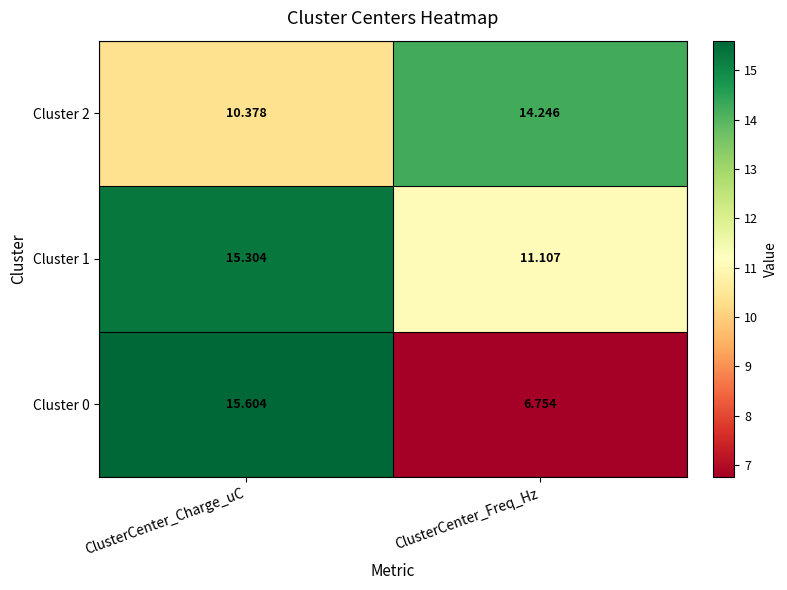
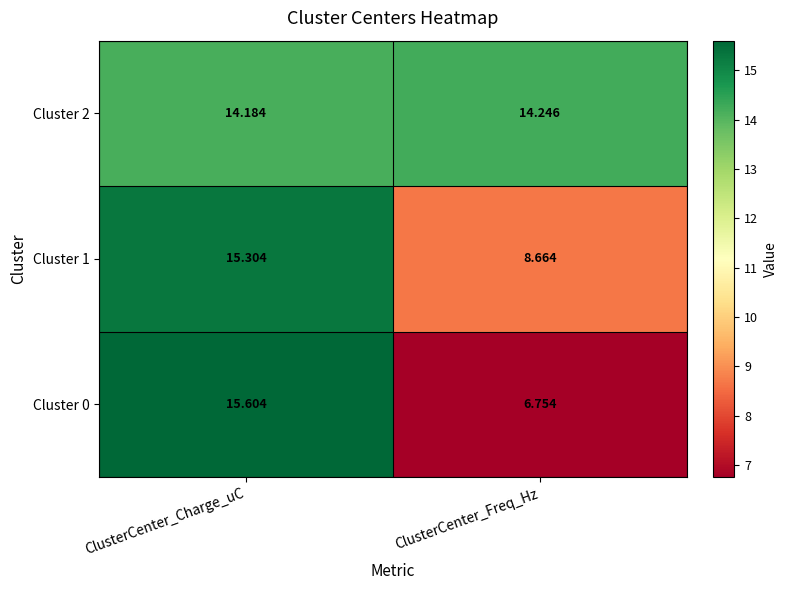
  {
    "Cluster 2": {
-     "ClusterCenter_Charge_uC": 10.378,
+     "ClusterCenter_Charge_uC": 14.184,
      "ClusterCenter_Freq_Hz": 14.246
    },
    "Cluster 1": {
      "ClusterCenter_Charge_uC": 15.304,
-     "ClusterCenter_Freq_Hz": 11.107
+     "ClusterCenter_Freq_Hz": 8.664
    },
    "Cluster 0": {
      "ClusterCenter_Charge_uC": 15.604,
      "ClusterCenter_Freq_Hz": 6.754
    }
  }
